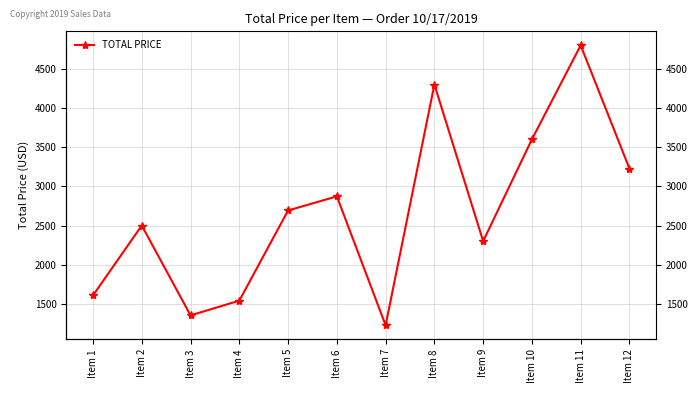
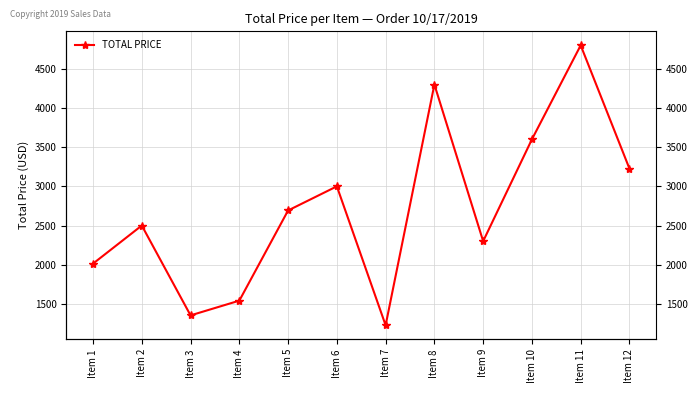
  {
-   "Item 1": 1600,
+   "Item 1": 2000,
    "Item 2": 2500,
    "Item 3": 1400,
    "Item 4": 1500,
    "Item 5": 2700,
-   "Item 6": 2900,
+   "Item 6": 3000,
    "Item 7": 1200,
    "Item 8": 4300,
    "Item 9": 2300,
    "Item 10": 3600,
    "Item 11": 4800,
    "Item 12": 3200
  }
